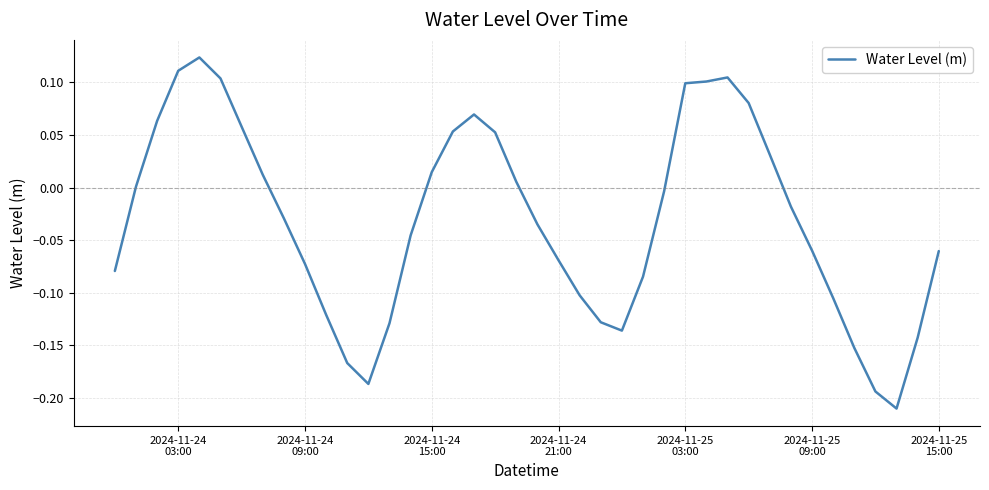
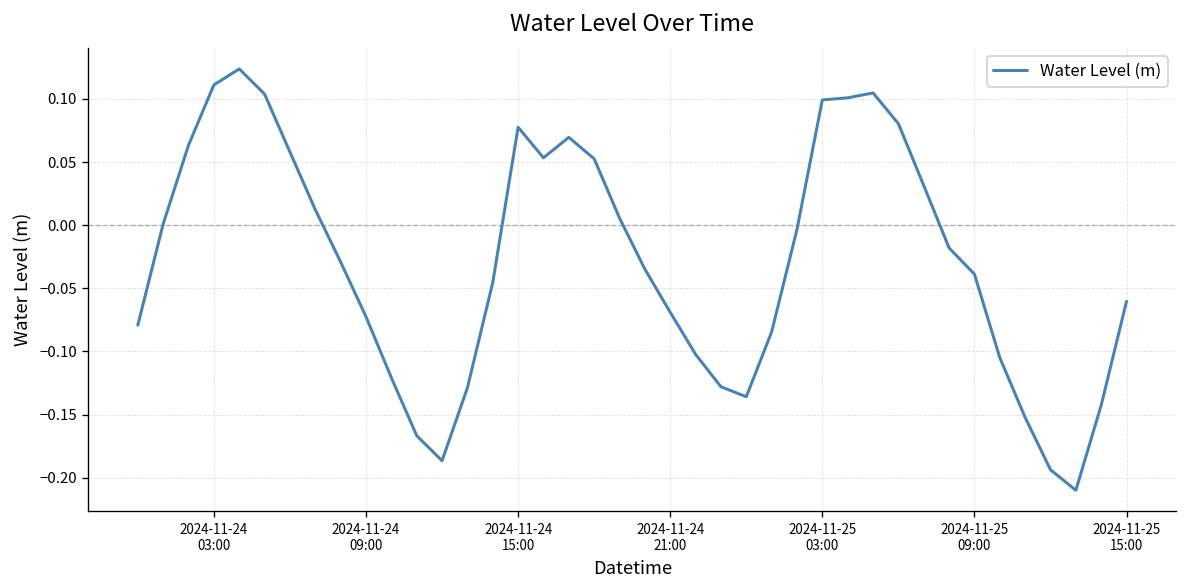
  {
    "2024-11-24 03:00": 0.111,
    "2024-11-24 09:00": -0.072,
-   "2024-11-24 15:00": 0.015,
+   "2024-11-24 15:00": 0.078,
    "2024-11-24 21:00": -0.069,
    "2024-11-25 03:00": 0.099,
-   "2024-11-25 09:00": -0.060,
+   "2024-11-25 09:00": -0.039,
    "2024-11-25 15:00": -0.060
  }
